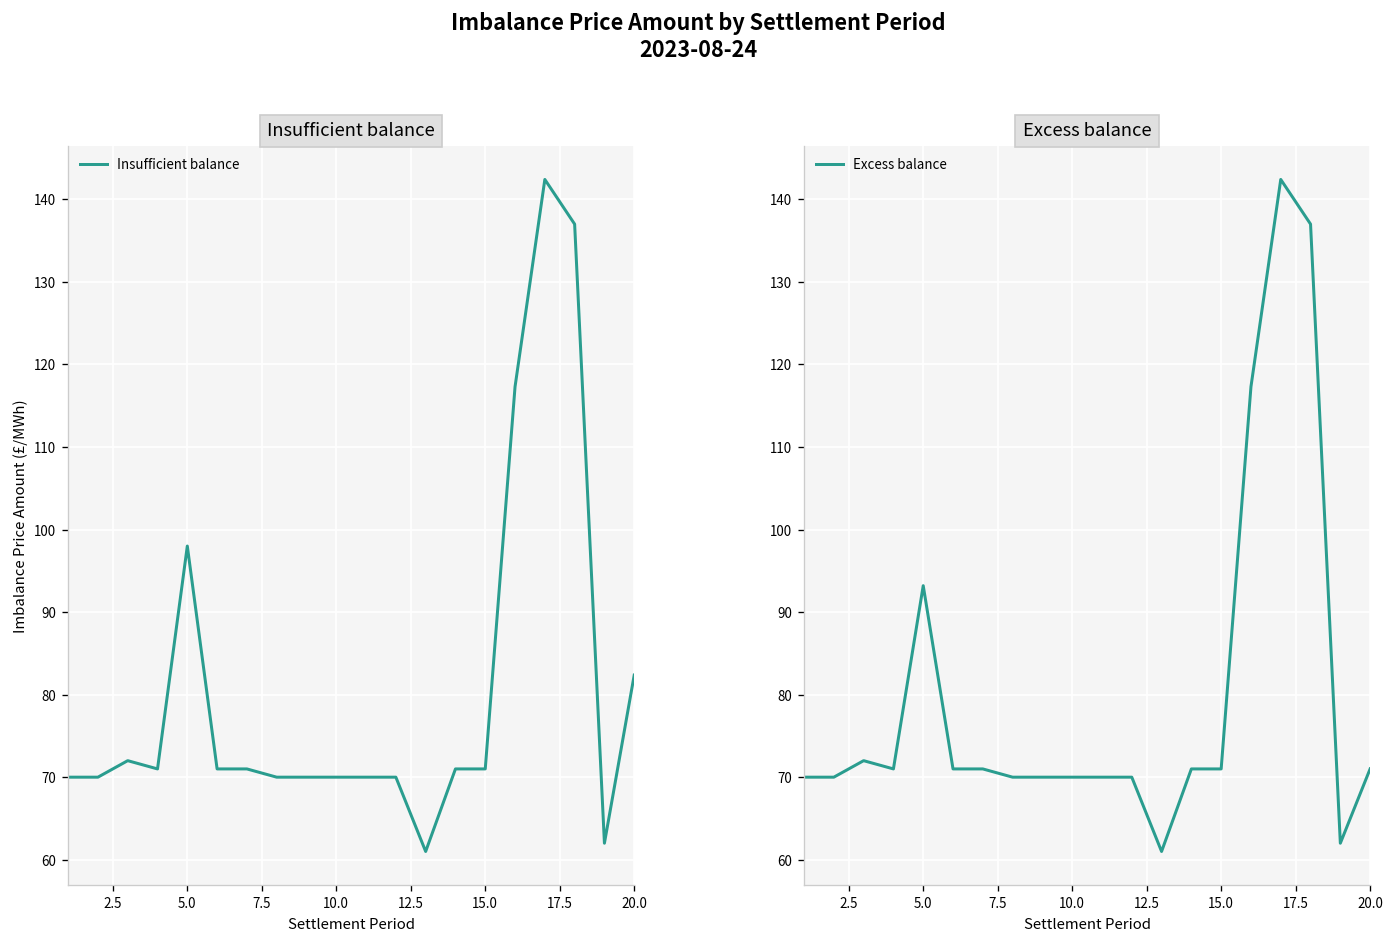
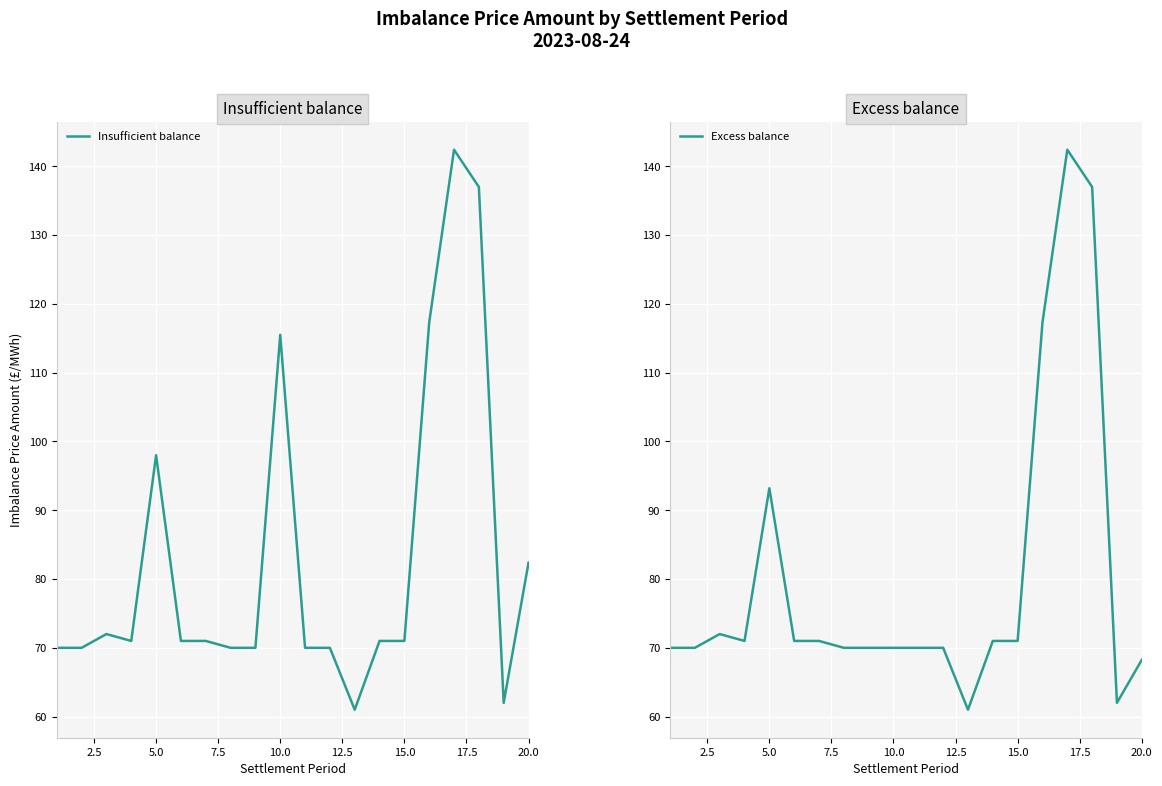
  {
    "Insufficient balance": {
      "5.0": 98,
-     "10.0": 70,
+     "10.0": 116,
      "15.0": 71,
      "20.0": 82
    },
    "Excess balance": {
      "5.0": 93,
      "10.0": 70,
      "15.0": 71,
-     "20.0": 71
+     "20.0": 68
    }
  }
